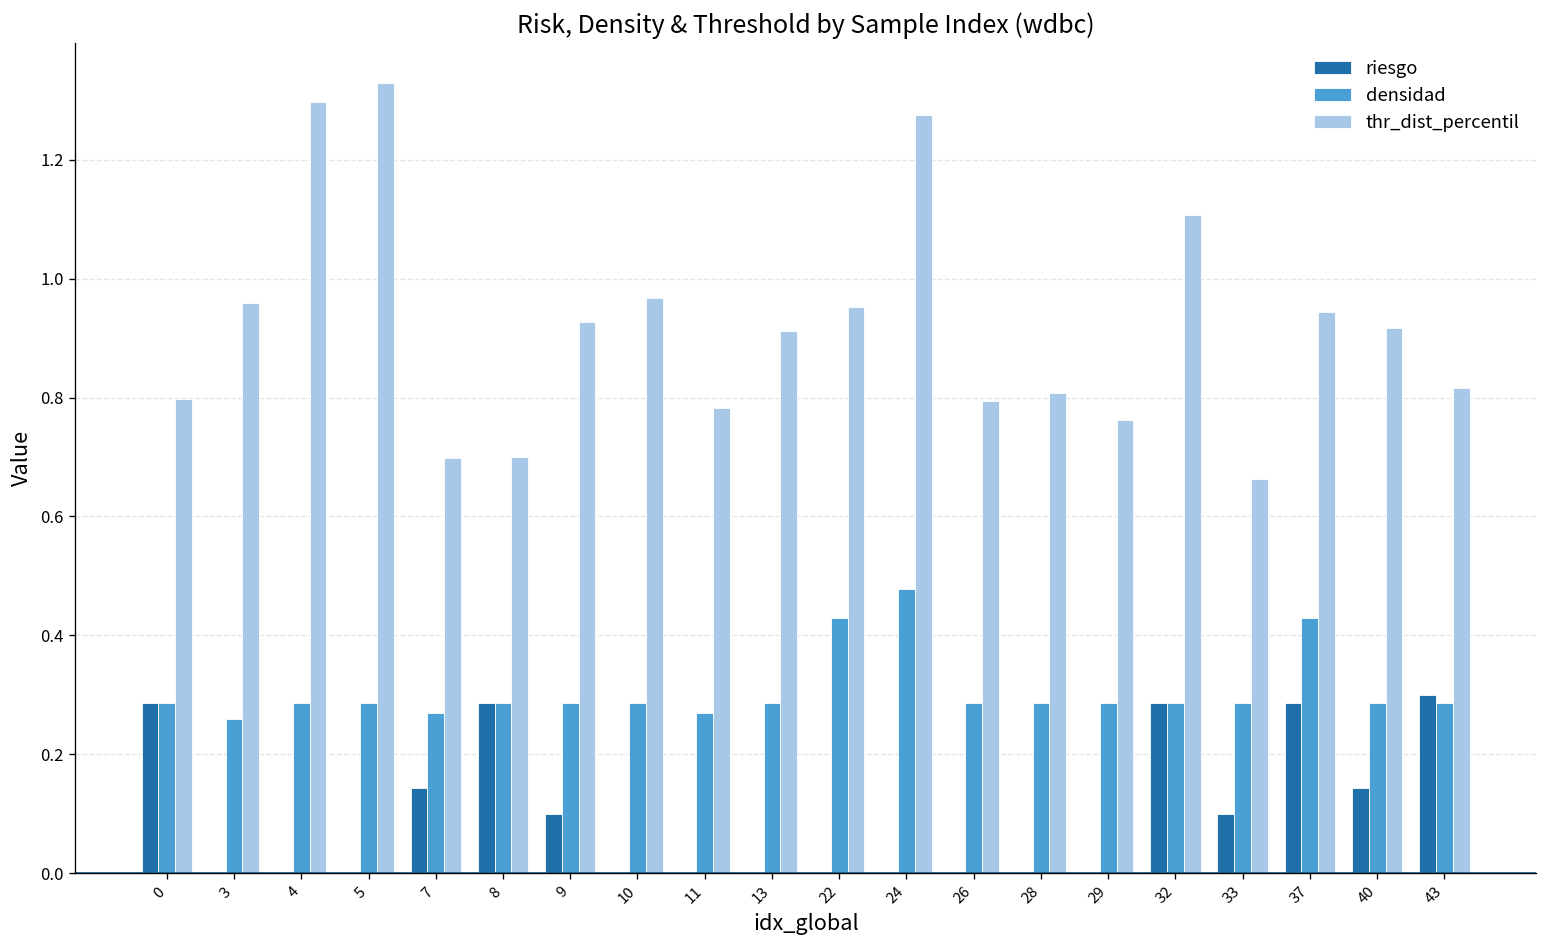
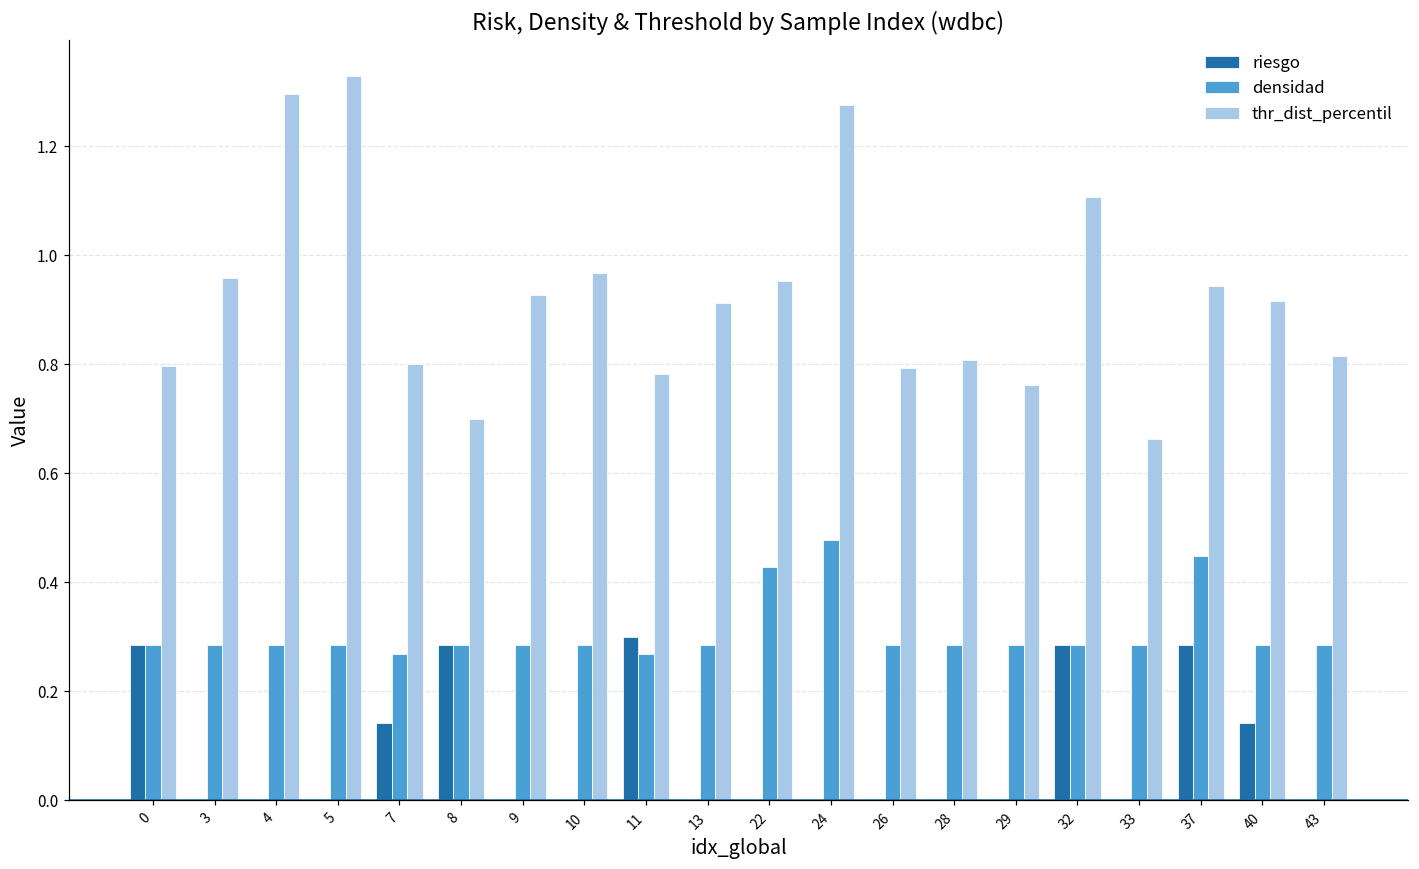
  {
    "riesgo": {
      "0": 0.29,
      "3": 0.0,
      "4": 0.0,
      "5": 0.0,
      "7": 0.14,
      "8": 0.29,
-     "9": 0.1,
+     "9": 0.0,
      "10": 0.0,
-     "11": 0.0,
+     "11": 0.3,
      "13": 0.0,
      "22": 0.0,
      "24": 0.0,
      "26": 0.0,
      "28": 0.0,
      "29": 0.0,
      "32": 0.29,
-     "33": 0.1,
+     "33": 0.0,
      "37": 0.29,
      "40": 0.14,
-     "43": 0.3
+     "43": 0.0
    },
    "densidad": {
      "0": 0.29,
-     "3": 0.26,
+     "3": 0.29,
      "4": 0.29,
      "5": 0.29,
      "7": 0.27,
      "8": 0.29,
      "9": 0.29,
      "10": 0.29,
      "11": 0.27,
      "13": 0.29,
      "22": 0.43,
      "24": 0.48,
      "26": 0.29,
      "28": 0.29,
      "29": 0.29,
      "32": 0.29,
      "33": 0.29,
-     "37": 0.43,
+     "37": 0.45,
      "40": 0.29,
      "43": 0.29
    },
    "thr_dist_percentil": {
      "0": 0.80,
      "3": 0.96,
      "4": 1.30,
      "5": 1.33,
-     "7": 0.70,
+     "7": 0.80,
      "8": 0.70,
      "9": 0.93,
      "10": 0.97,
      "11": 0.78,
      "13": 0.91,
      "22": 0.95,
      "24": 1.28,
      "26": 0.79,
      "28": 0.81,
      "29": 0.76,
      "32": 1.11,
      "33": 0.66,
      "37": 0.94,
      "40": 0.92,
      "43": 0.82
    }
  }
